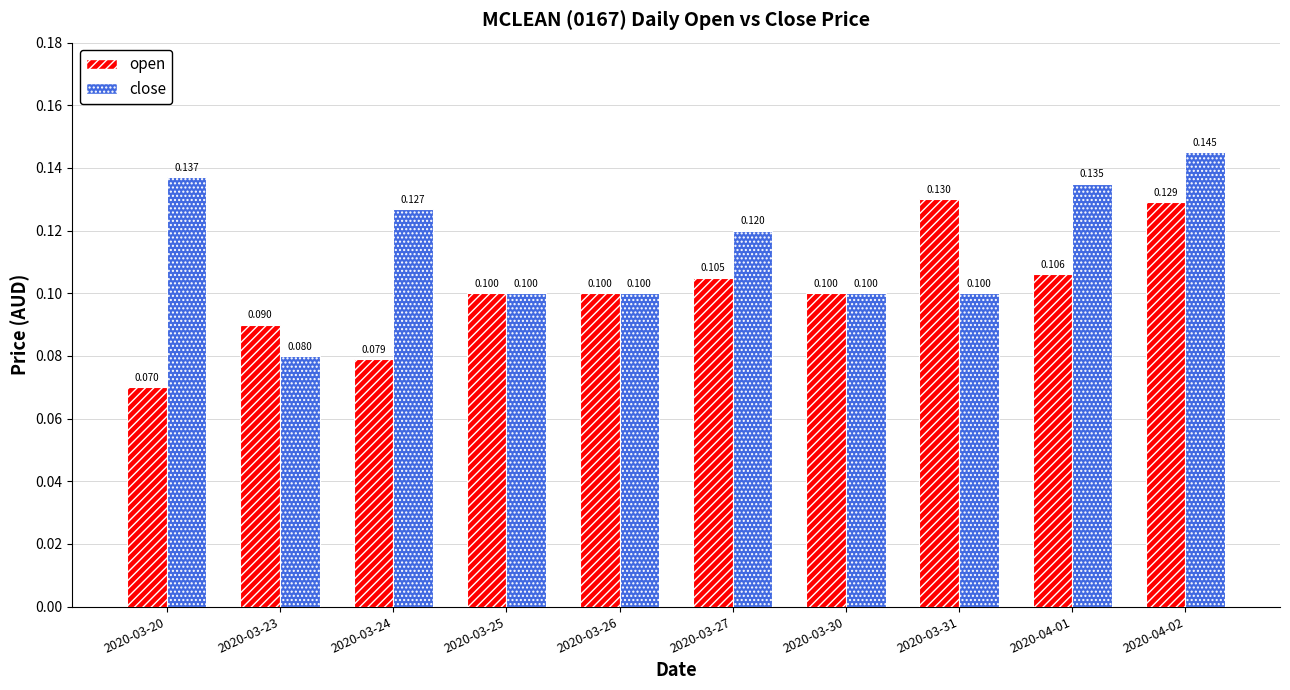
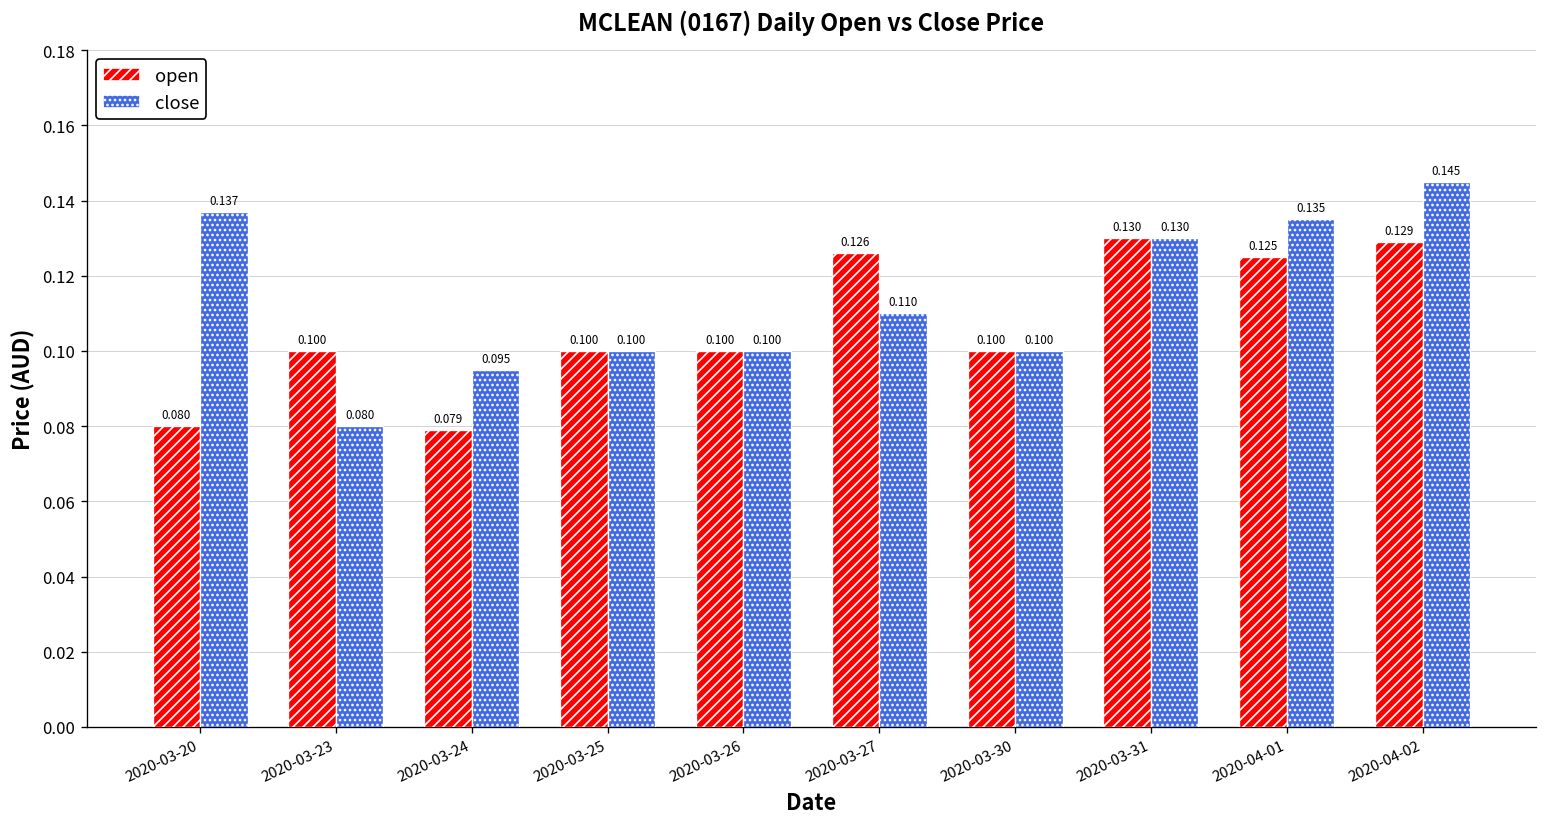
  {
    "open": {
-     "2020-03-20": 0.070,
-     "2020-03-23": 0.090,
+     "2020-03-20": 0.080,
+     "2020-03-23": 0.100,
      "2020-03-24": 0.079,
      "2020-03-25": 0.100,
      "2020-03-26": 0.100,
-     "2020-03-27": 0.105,
+     "2020-03-27": 0.126,
      "2020-03-30": 0.100,
      "2020-03-31": 0.130,
-     "2020-04-01": 0.106,
+     "2020-04-01": 0.125,
      "2020-04-02": 0.129
    },
    "close": {
      "2020-03-20": 0.137,
      "2020-03-23": 0.080,
-     "2020-03-24": 0.127,
+     "2020-03-24": 0.095,
      "2020-03-25": 0.100,
      "2020-03-26": 0.100,
-     "2020-03-27": 0.120,
+     "2020-03-27": 0.110,
      "2020-03-30": 0.100,
-     "2020-03-31": 0.100,
+     "2020-03-31": 0.130,
      "2020-04-01": 0.135,
      "2020-04-02": 0.145
    }
  }
